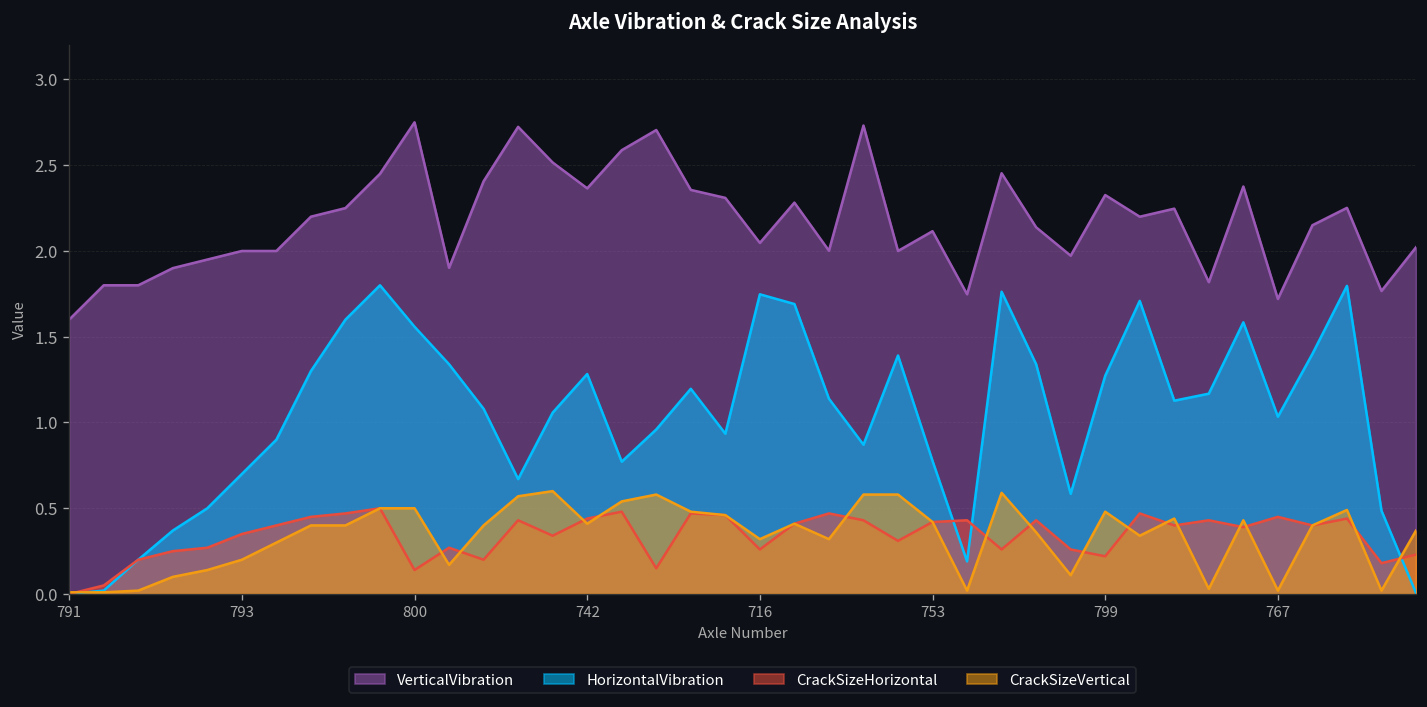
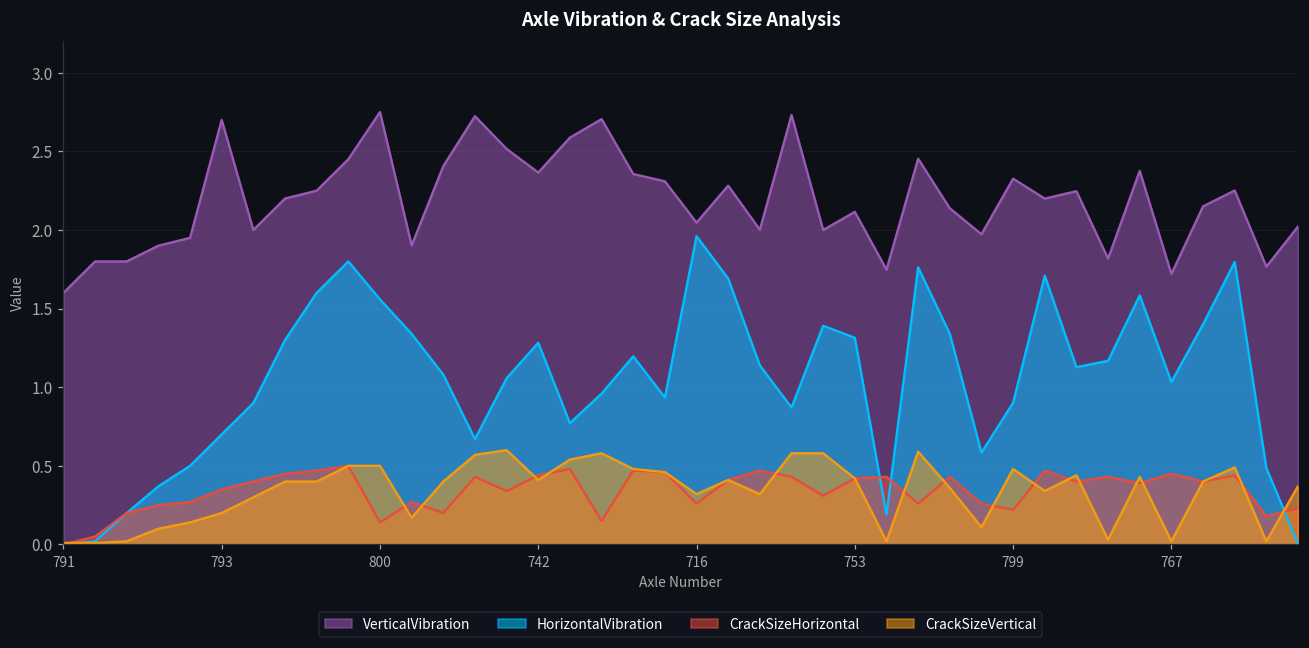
  {
    "VerticalVibration": {
      "791": 1.6,
-     "793": 2.0,
+     "793": 2.7,
      "800": 2.75,
      "742": 2.37,
      "716": 2.05,
      "753": 2.1,
      "799": 2.33,
      "767": 1.72
    },
    "HorizontalVibration": {
      "793": 0.70,
      "800": 1.56,
      "742": 1.28,
-     "716": 1.75,
-     "753": 0.78,
-     "799": 1.27,
+     "716": 1.96,
+     "753": 1.31,
+     "799": 0.90,
      "767": 1.03
    },
    "CrackSizeHorizontal": {
      "793": 0.35,
      "800": 0.14,
      "742": 0.44,
      "716": 0.26,
      "799": 0.22,
      "767": 0.45
    },
    "CrackSizeVertical": {
      "793": 0.20,
      "800": 0.50,
      "742": 0.41,
      "716": 0.32,
      "799": 0.48,
      "767": 0.02
    }
  }
